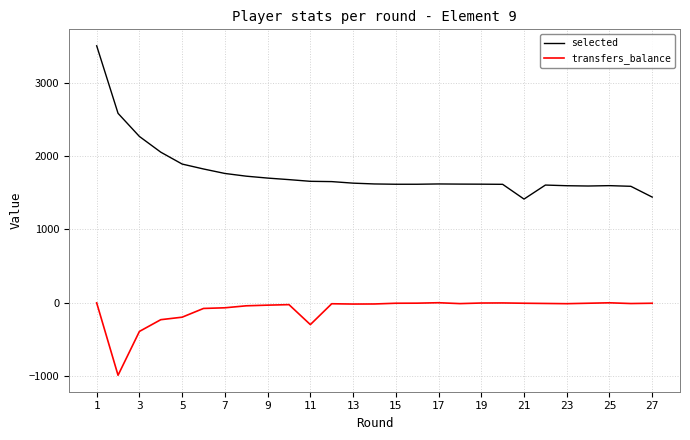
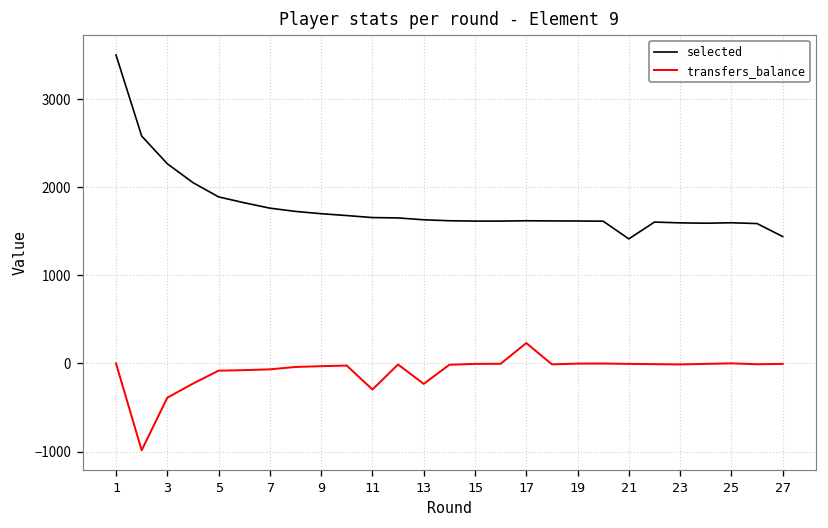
  {
    "selected": {
      "1": 3500,
      "3": 2300,
      "5": 1900,
      "7": 1800,
      "9": 1700,
      "11": 1700,
      "13": 1600,
      "15": 1600,
      "17": 1600,
      "19": 1600,
      "21": 1400,
      "23": 1600,
      "25": 1600,
      "27": 1400
    },
    "transfers_balance": {
      "1": 0,
      "3": -400,
-     "5": -200,
+     "5": -100,
      "7": -100,
      "9": 0,
      "11": -300,
-     "13": 0,
+     "13": -200,
      "15": 0,
-     "17": 0,
+     "17": 200,
      "19": 0,
      "21": 0,
      "23": 0,
      "25": 0,
      "27": 0
    }
  }
